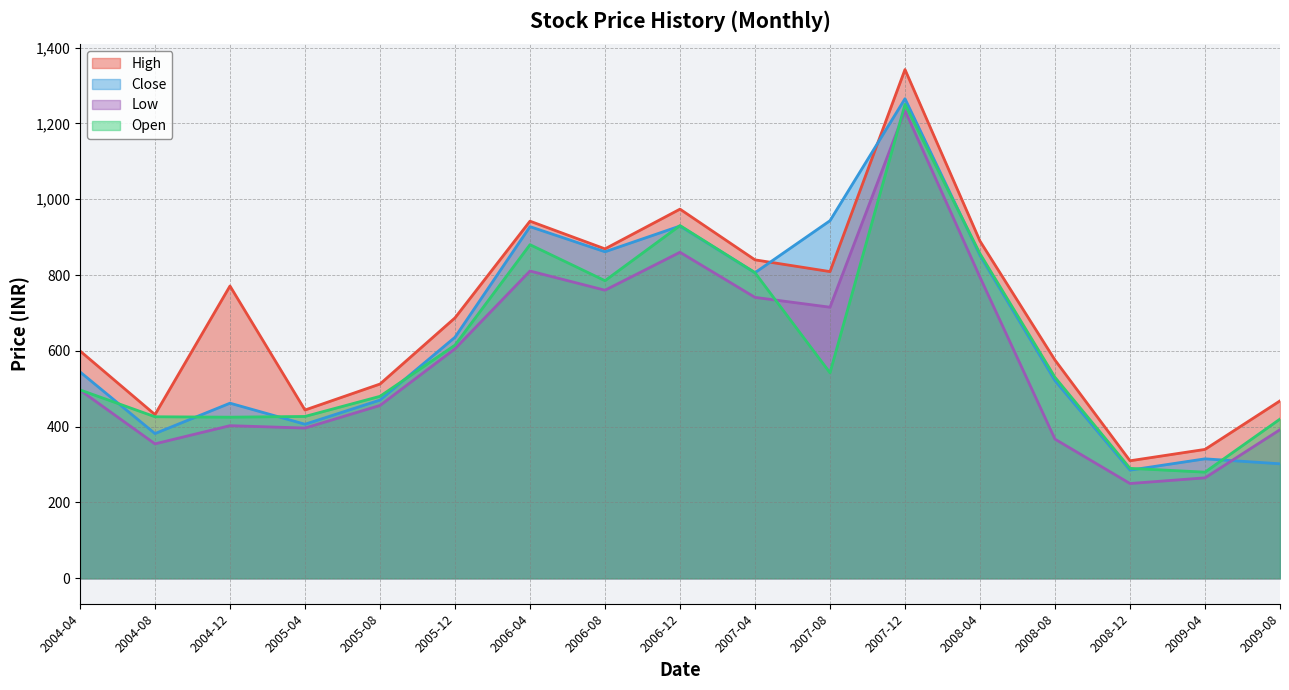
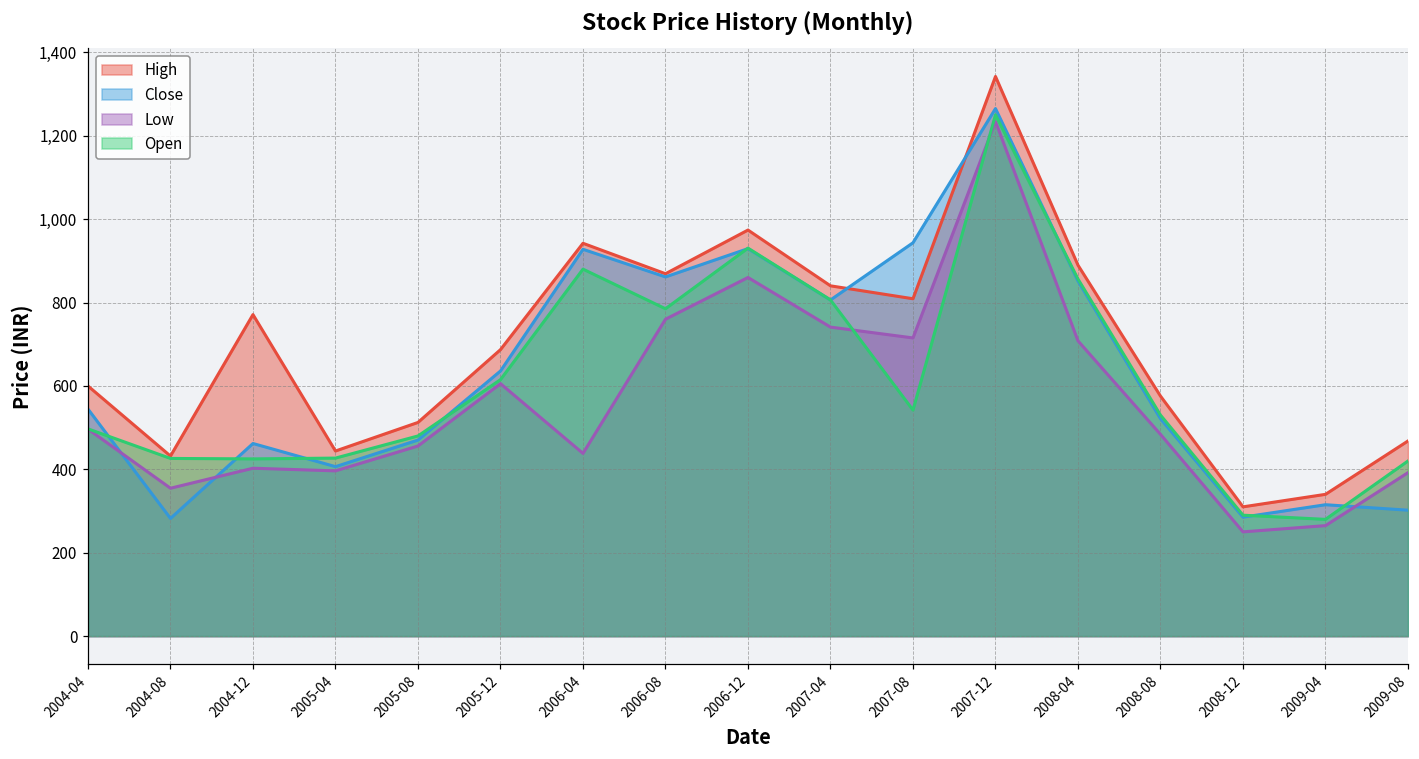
  {
    "High": {
      "2004-04": "600",
      "2004-12": "770",
      "2005-04": "440",
      "2005-08": "510",
      "2005-12": "690",
      "2006-04": "940",
      "2006-08": "870",
      "2006-12": "970",
      "2007-04": "840",
      "2007-08": "810",
      "2007-12": "1,340",
      "2008-04": "890",
      "2008-08": "580",
      "2008-12": "310",
      "2009-04": "340",
      "2009-08": "470"
    },
    "Close": {
      "2004-04": "540",
-     "2004-08": "380",
+     "2004-08": "280",
      "2004-12": "460",
      "2005-04": "410",
      "2005-08": "470",
      "2005-12": "640",
      "2006-04": "930",
      "2006-08": "860",
      "2007-08": "940",
      "2007-12": "1,270",
      "2008-08": "520",
      "2009-04": "320",
      "2009-08": "300"
    },
    "Low": {
      "2004-08": "350",
      "2004-12": "400",
      "2005-04": "400",
      "2005-08": "460",
      "2005-12": "610",
-     "2006-04": "810",
+     "2006-04": "440",
      "2006-08": "760",
      "2006-12": "860",
      "2007-04": "740",
      "2007-08": "720",
      "2007-12": "1,230",
-     "2008-04": "790",
-     "2008-08": "370",
+     "2008-04": "710",
+     "2008-08": "480",
      "2008-12": "250",
      "2009-04": "270",
      "2009-08": "390"
    },
    "Open": {
      "2004-12": "430",
      "2005-04": "430",
      "2005-08": "480",
      "2005-12": "620",
      "2006-04": "880",
      "2006-08": "790",
      "2007-08": "540",
      "2007-12": "1,250",
      "2008-08": "530",
      "2009-04": "280",
      "2009-08": "420"
    }
  }
